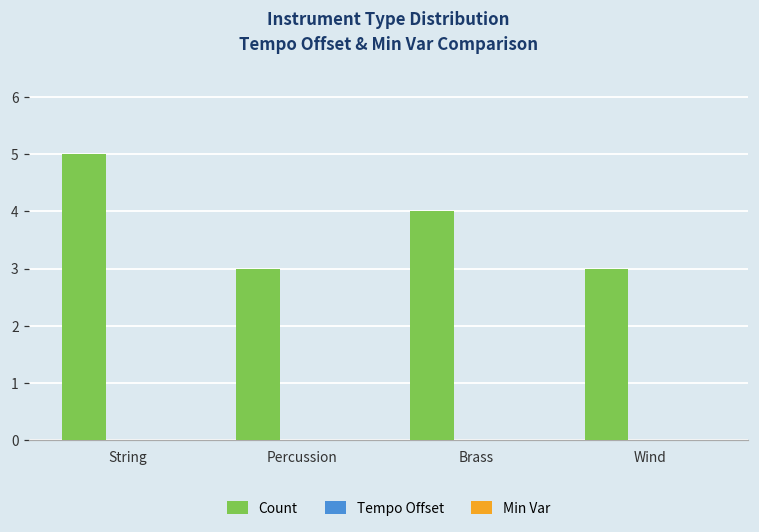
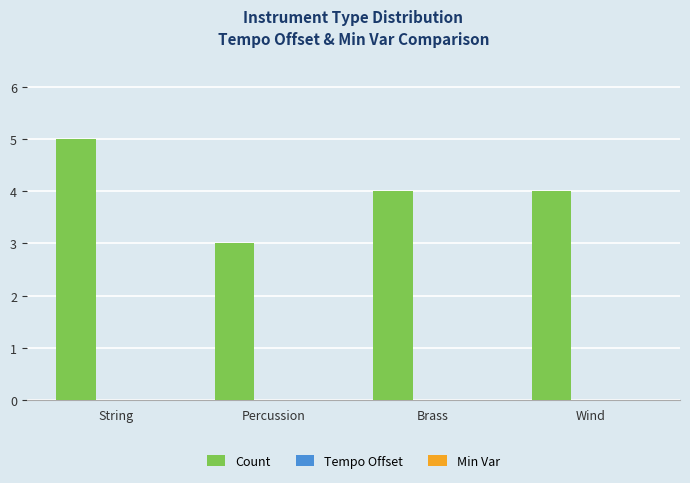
  {
    "Count": {
      "String": 5,
      "Percussion": 3,
      "Brass": 4,
-     "Wind": 3
+     "Wind": 4
    },
    "Tempo Offset": {
      "String": 0,
      "Percussion": 0,
      "Brass": 0,
      "Wind": 0
    },
    "Min Var": {
      "String": 0,
      "Percussion": 0,
      "Brass": 0,
      "Wind": 0
    }
  }
